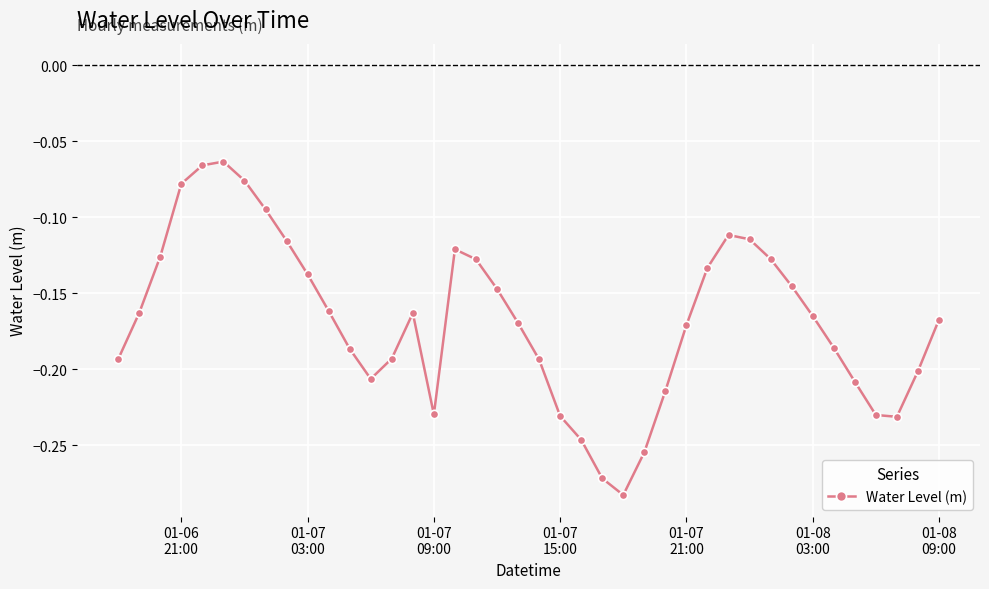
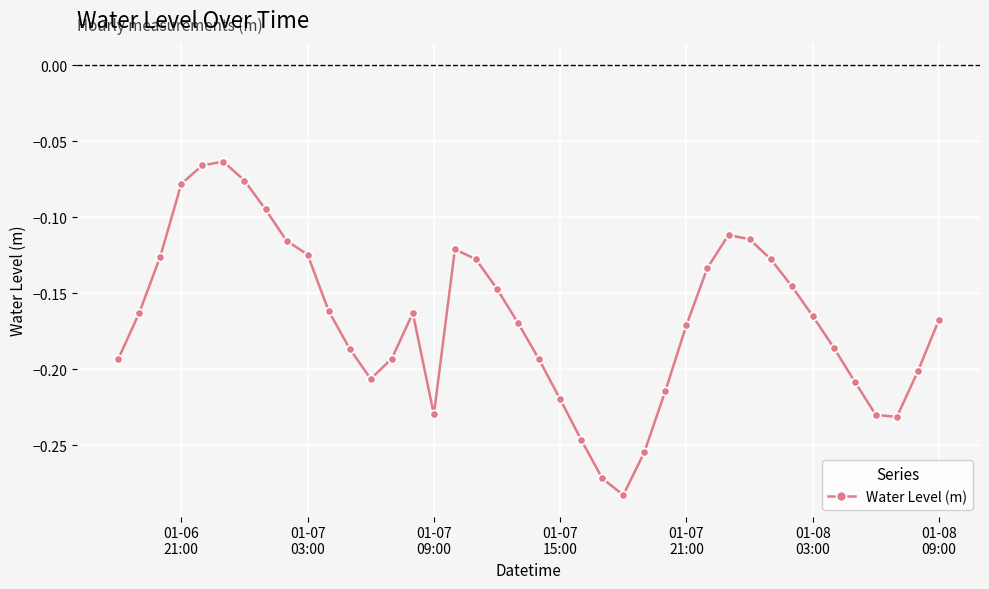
  {
    "01-06 21:00": -0.078,
-   "01-07 03:00": -0.138,
+   "01-07 03:00": -0.125,
    "01-07 09:00": -0.230,
-   "01-07 15:00": -0.231,
+   "01-07 15:00": -0.220,
    "01-07 21:00": -0.171,
    "01-08 03:00": -0.165,
    "01-08 09:00": -0.167
  }
